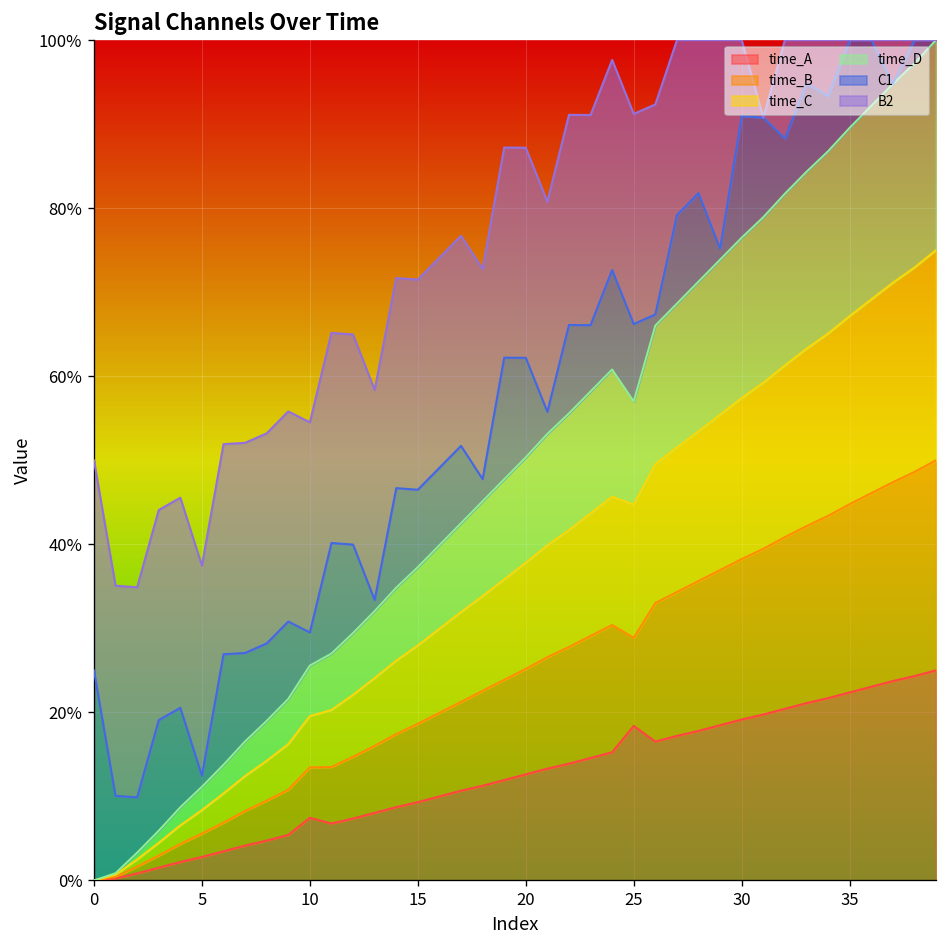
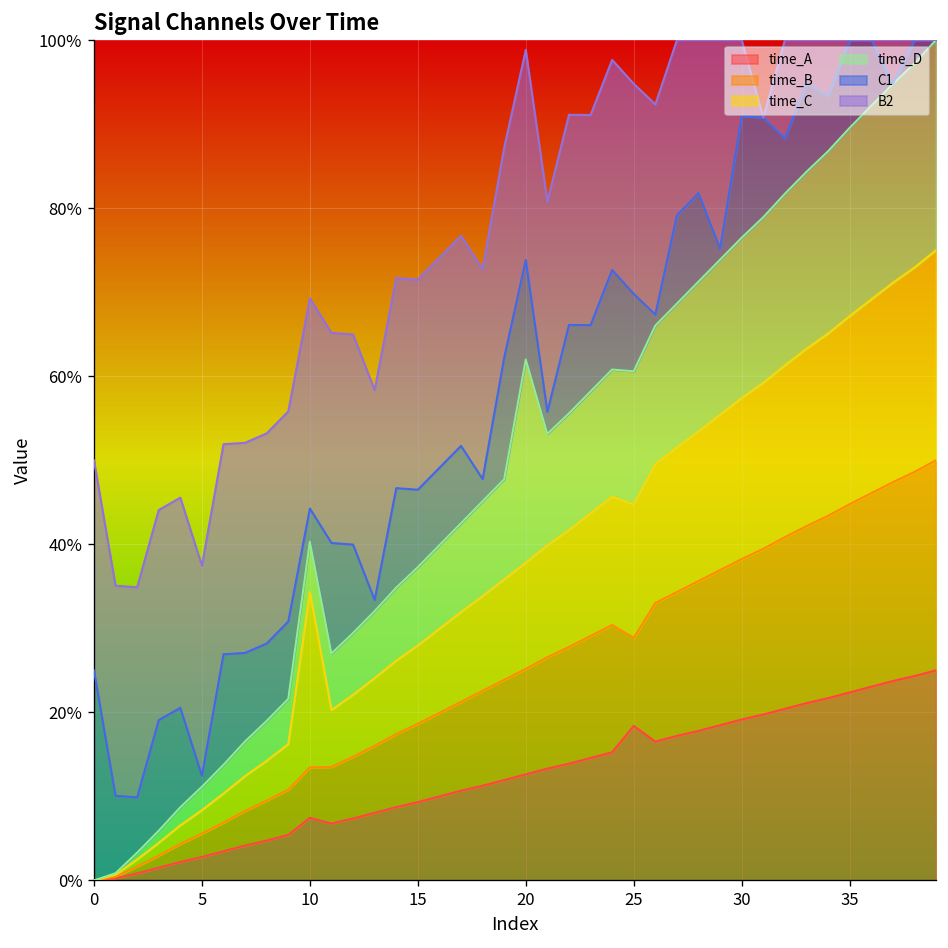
  {
    "time_A": {
      "5": "3%",
      "10": "7%",
      "15": "9%",
      "20": "13%",
      "25": "18%",
      "30": "19%",
      "35": "22%"
    },
    "time_B": {
      "5": "3%",
      "10": "6%",
      "15": "9%",
      "20": "13%",
      "25": "10%",
      "30": "19%",
      "35": "22%"
    },
    "time_C": {
      "5": "3%",
-     "10": "6%",
+     "10": "21%",
      "15": "9%",
      "20": "13%",
      "25": "16%",
      "30": "19%",
      "35": "22%"
    },
    "time_D": {
      "5": "3%",
      "10": "6%",
      "15": "9%",
-     "20": "13%",
-     "25": "12%",
+     "20": "24%",
+     "25": "16%",
      "30": "19%",
      "35": "22%"
    },
    "C1": {
      "0": "25%",
      "5": "1%",
      "10": "4%",
      "15": "9%",
      "20": "12%",
      "25": "9%",
      "30": "14%"
    },
    "B2": {
      "0": "25%",
      "5": "25%",
      "10": "25%",
      "15": "25%",
      "20": "25%",
      "25": "25%",
      "30": "9%"
    }
  }
